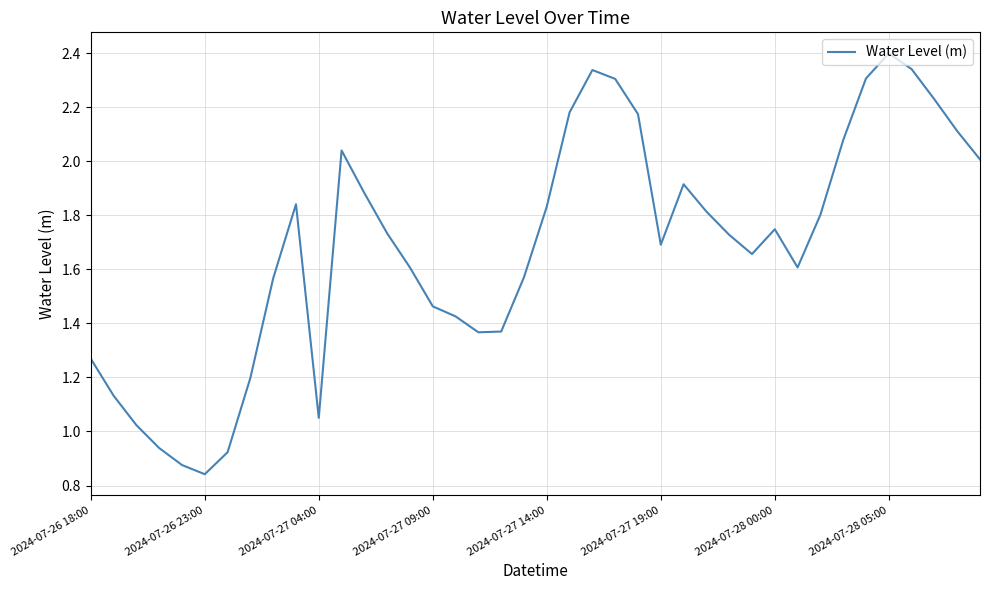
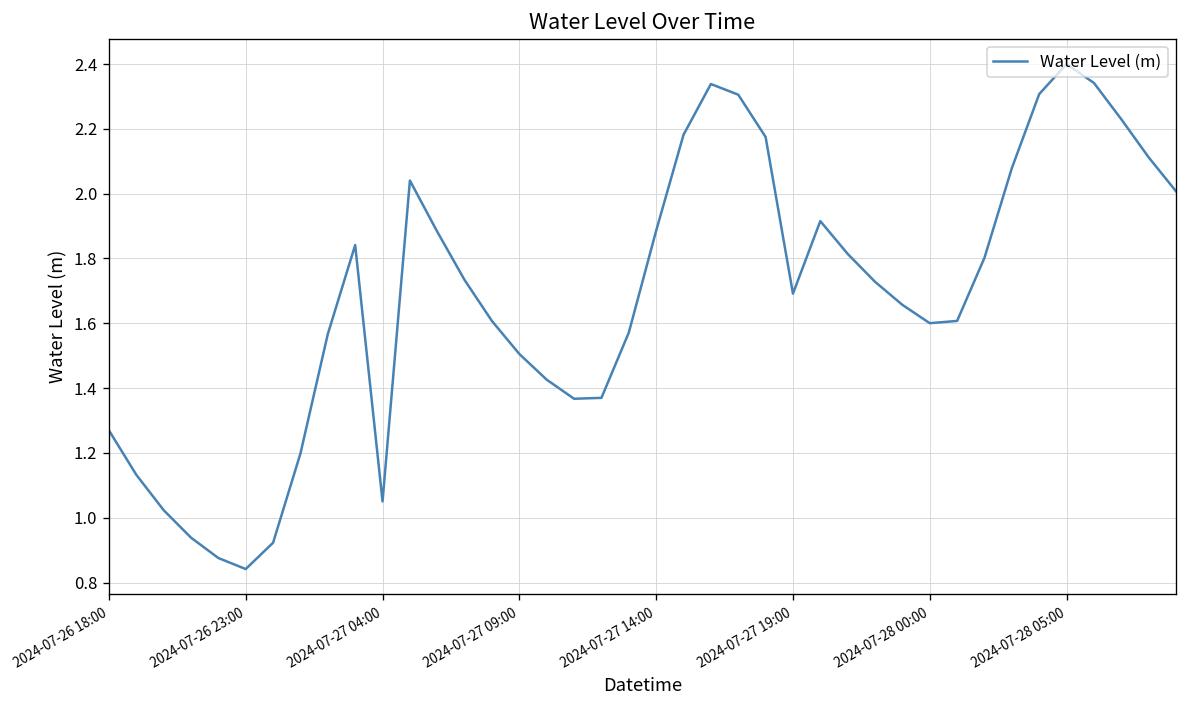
  {
    "2024-07-26 18:00": 1.27,
    "2024-07-26 23:00": 0.84,
    "2024-07-27 04:00": 1.05,
-   "2024-07-27 09:00": 1.46,
-   "2024-07-27 14:00": 1.83,
+   "2024-07-27 09:00": 1.51,
+   "2024-07-27 14:00": 1.89,
    "2024-07-27 19:00": 1.69,
-   "2024-07-28 00:00": 1.75
+   "2024-07-28 00:00": 1.60
  }
